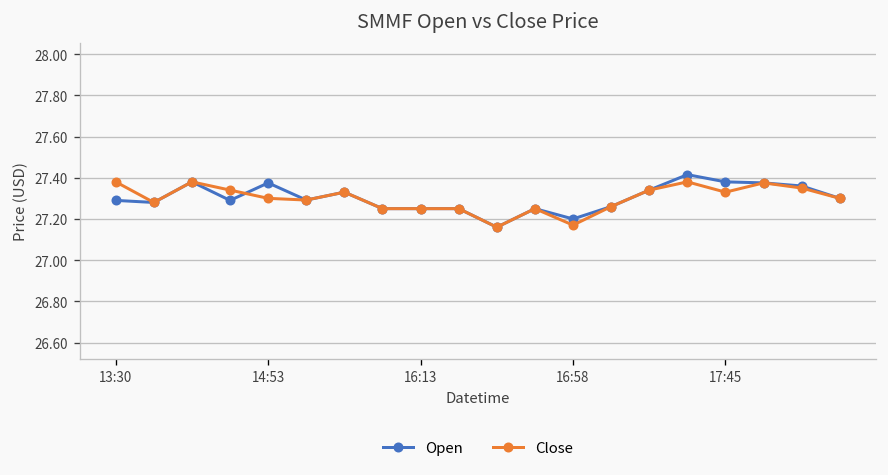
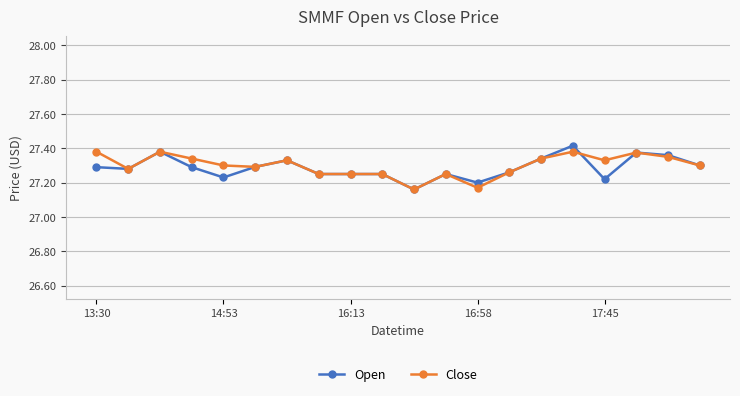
  {
    "Open": {
      "13:30": 27.29,
-     "14:53": 27.38,
+     "14:53": 27.23,
      "16:58": 27.20,
-     "17:45": 27.38
+     "17:45": 27.22
    },
    "Close": {
      "13:30": 27.38,
      "14:53": 27.30,
      "16:58": 27.17,
      "17:45": 27.33
    }
  }
